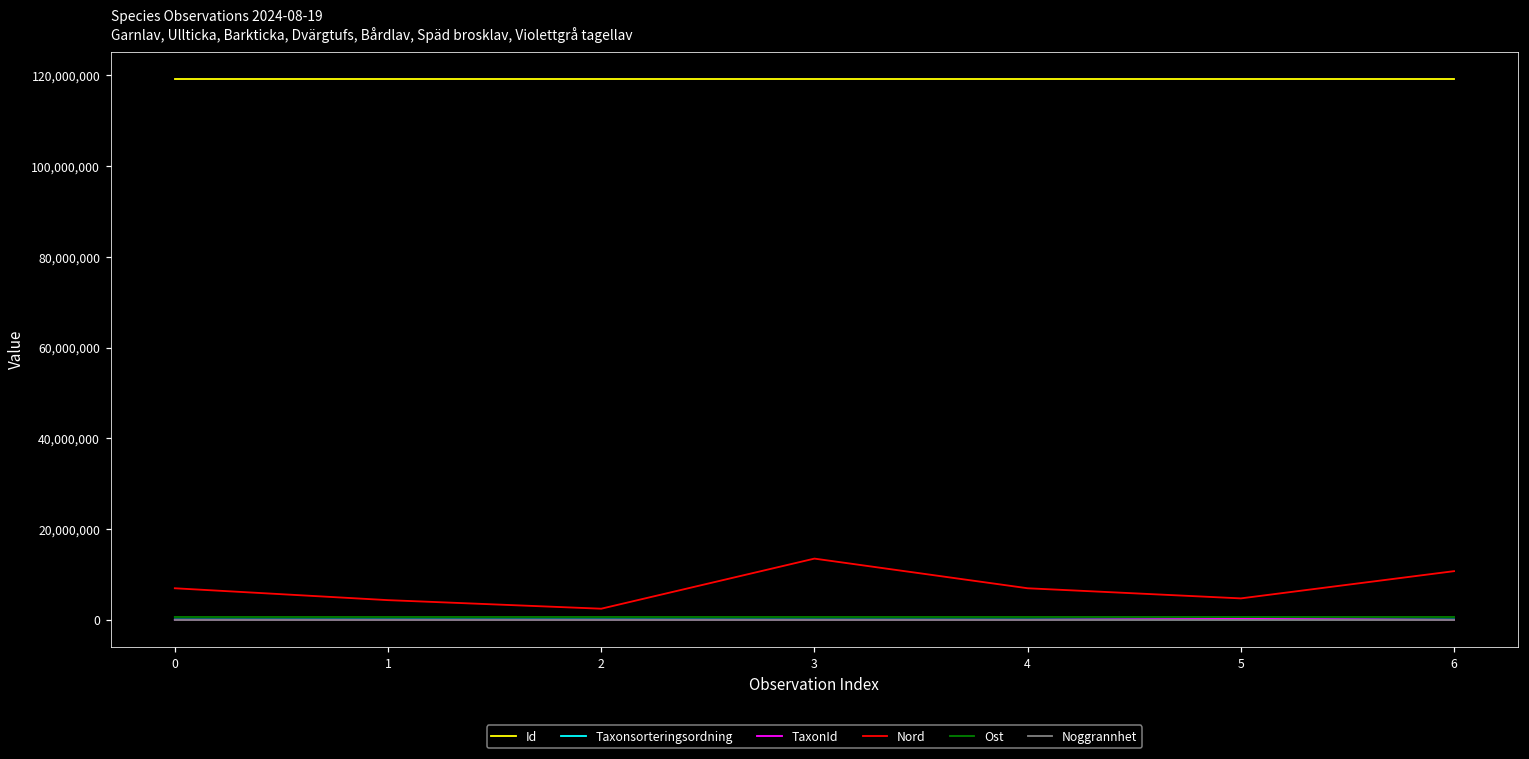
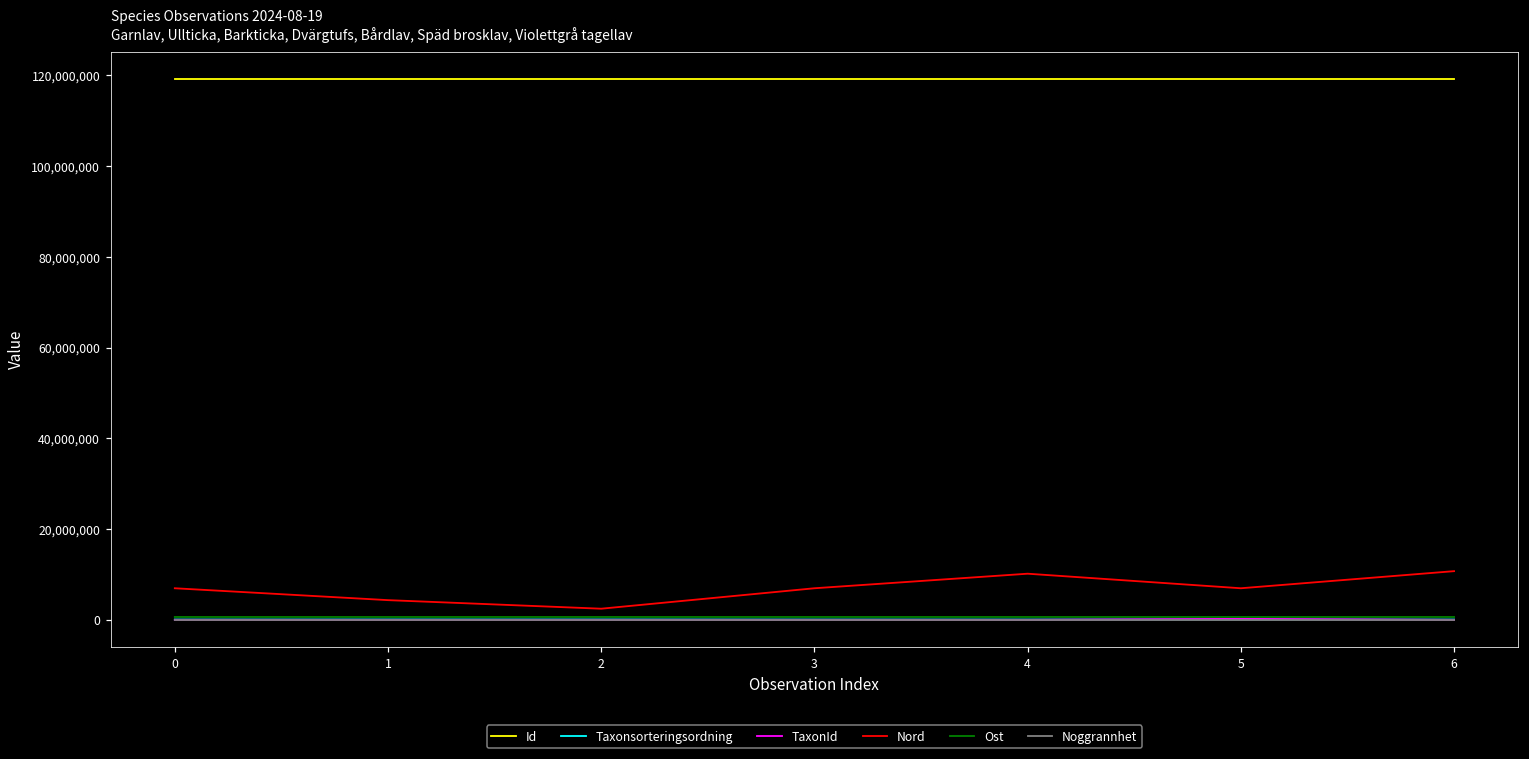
  {
    "Id": {
      "0": "119,000,000",
      "1": "119,000,000",
      "2": "119,000,000",
      "3": "119,000,000",
      "4": "119,000,000",
      "5": "119,000,000",
      "6": "119,000,000"
    },
    "Nord": {
      "0": "7,000,000",
      "1": "4,000,000",
      "2": "2,000,000",
-     "3": "13,000,000",
-     "4": "7,000,000",
-     "5": "5,000,000",
+     "3": "7,000,000",
+     "4": "10,000,000",
+     "5": "7,000,000",
      "6": "11,000,000"
    }
  }
